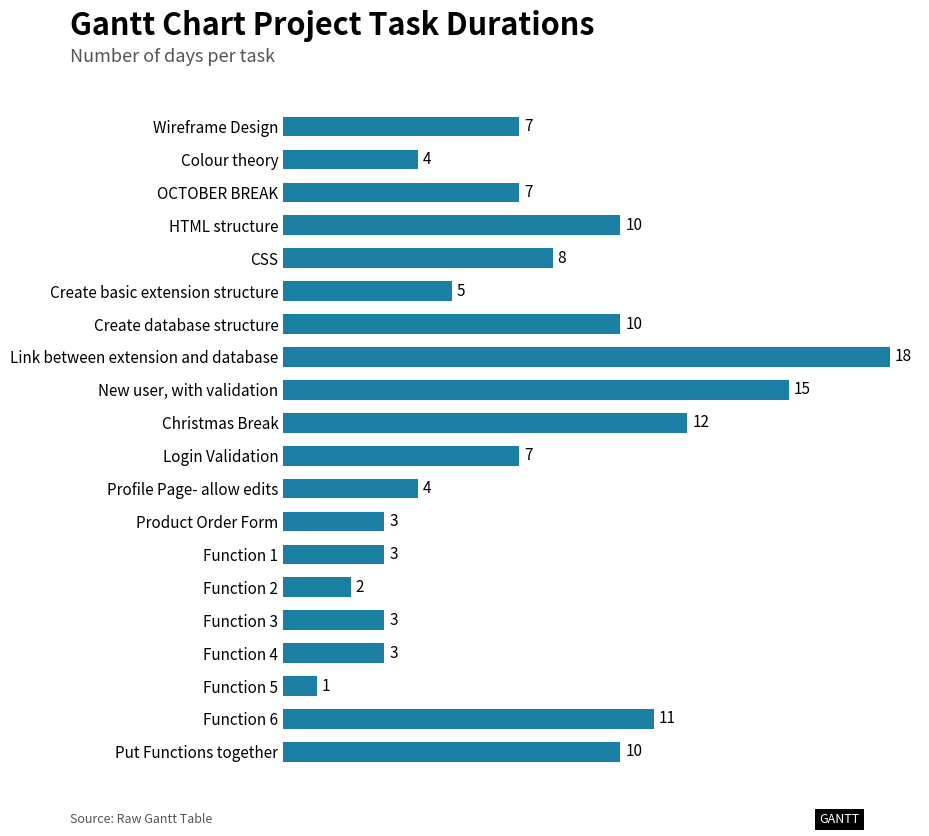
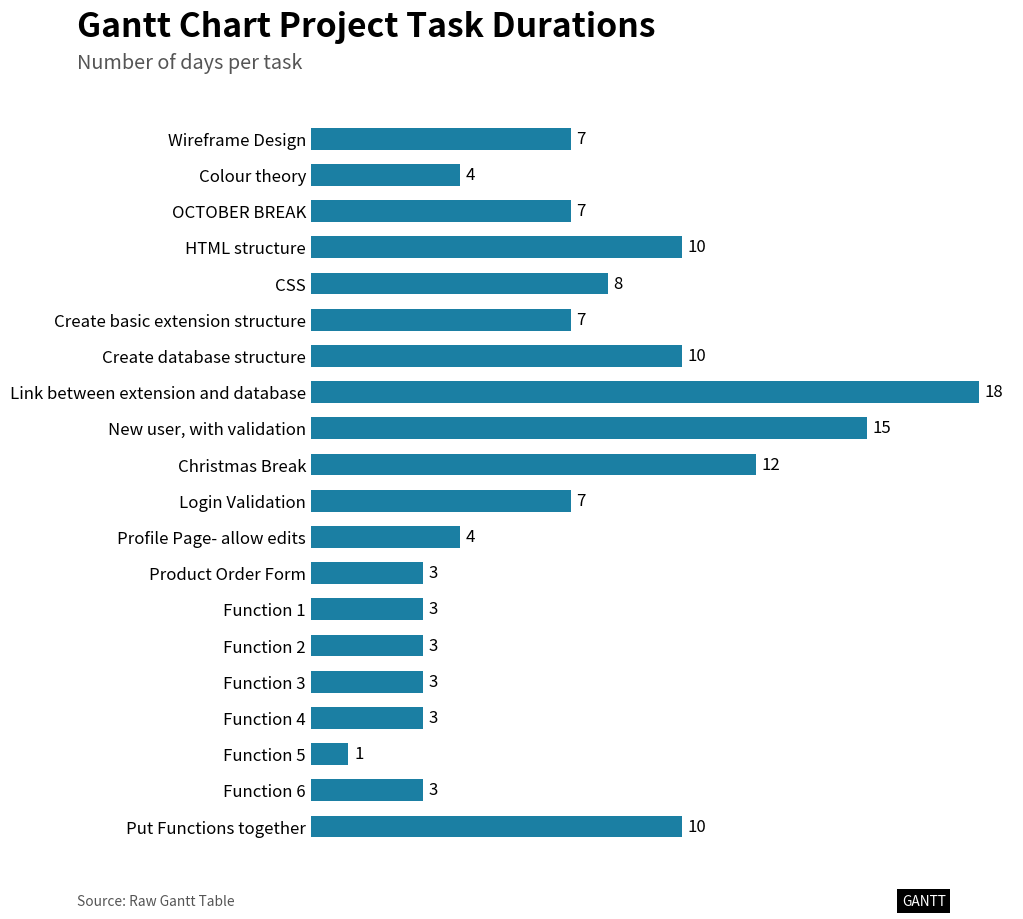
  {
    "Wireframe Design": 7,
    "Colour theory": 4,
    "OCTOBER BREAK": 7,
    "HTML structure": 10,
    "CSS": 8,
-   "Create basic extension structure": 5,
+   "Create basic extension structure": 7,
    "Create database structure": 10,
    "Link between extension and database": 18,
    "New user, with validation": 15,
    "Christmas Break": 12,
    "Login Validation": 7,
    "Profile Page- allow edits": 4,
    "Product Order Form": 3,
    "Function 1": 3,
-   "Function 2": 2,
+   "Function 2": 3,
    "Function 3": 3,
    "Function 4": 3,
    "Function 5": 1,
-   "Function 6": 11,
+   "Function 6": 3,
    "Put Functions together": 10
  }
